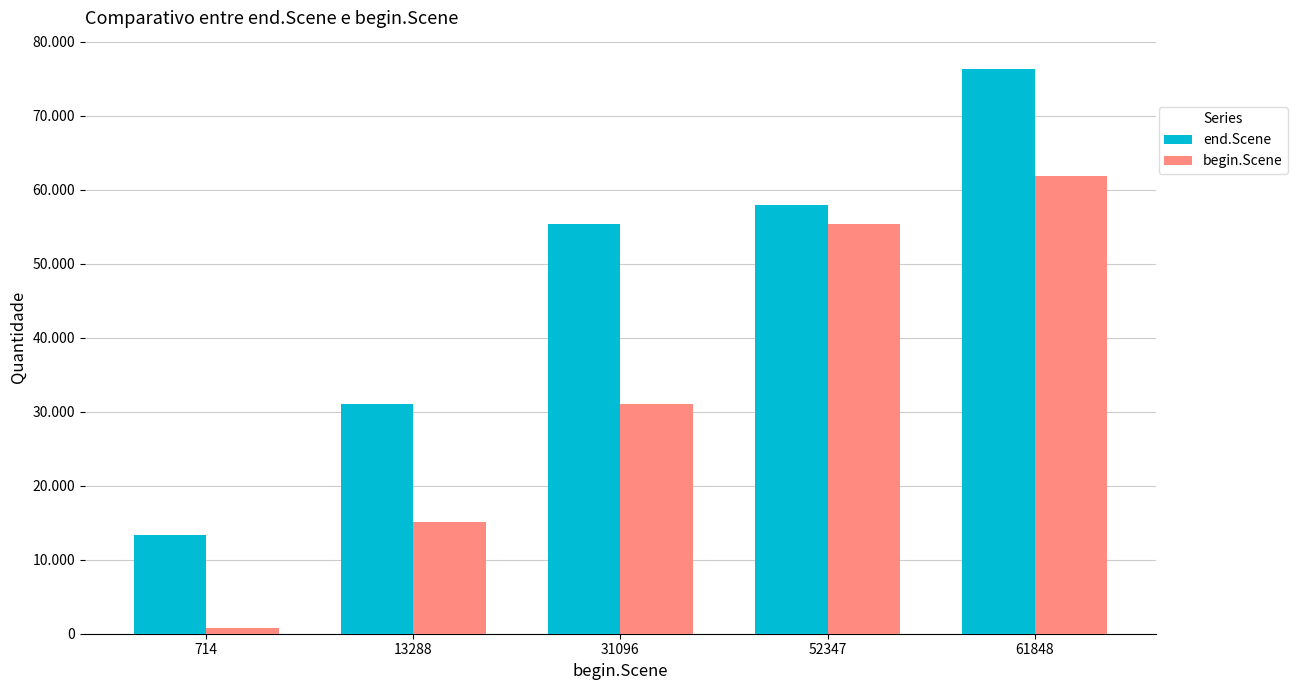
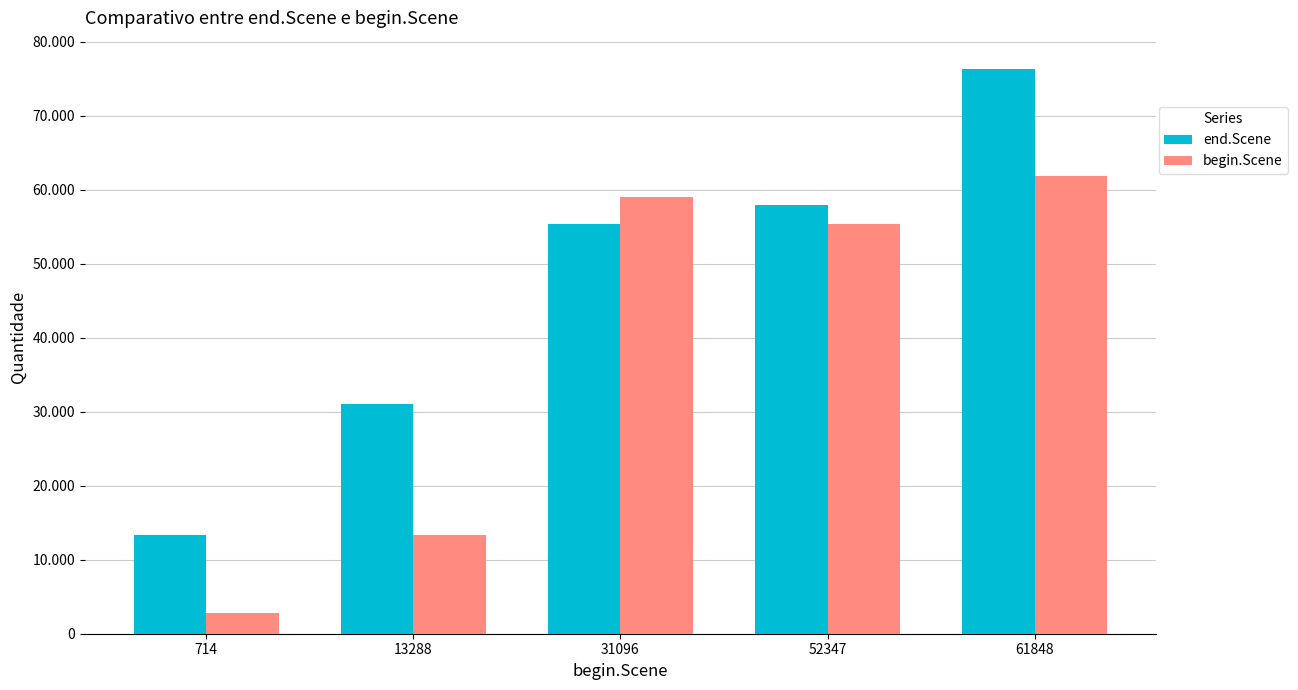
  {
    "end.Scene": {
      "714": 13,
      "13288": 31,
      "31096": 55,
      "52347": 58,
      "61848": 76
    },
    "begin.Scene": {
-     "714": 1,
-     "13288": 15,
-     "31096": 31,
+     "714": 3,
+     "13288": 13,
+     "31096": 59,
      "52347": 55,
      "61848": 62
    }
  }
